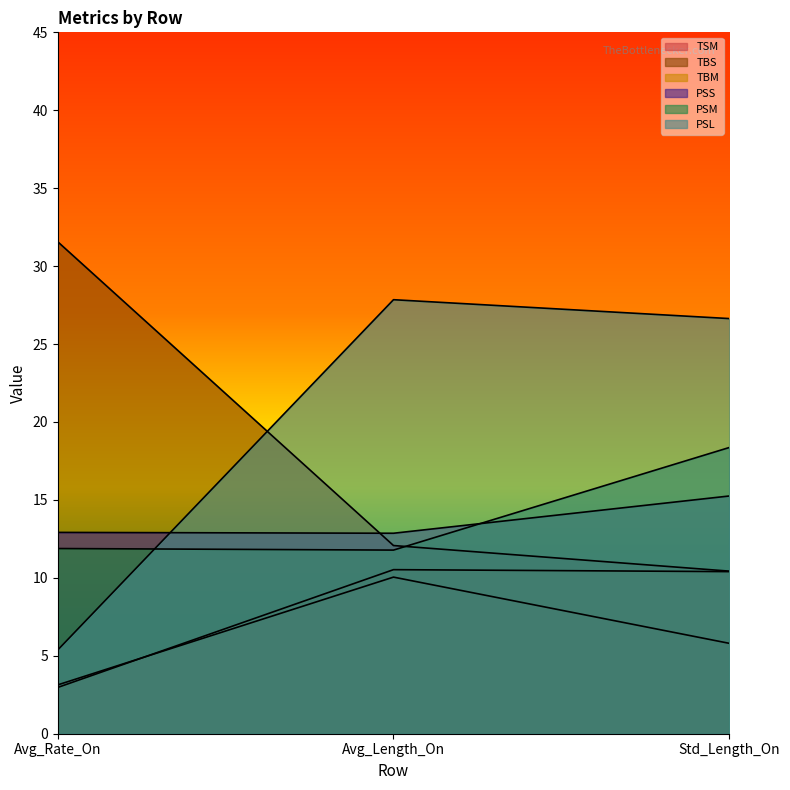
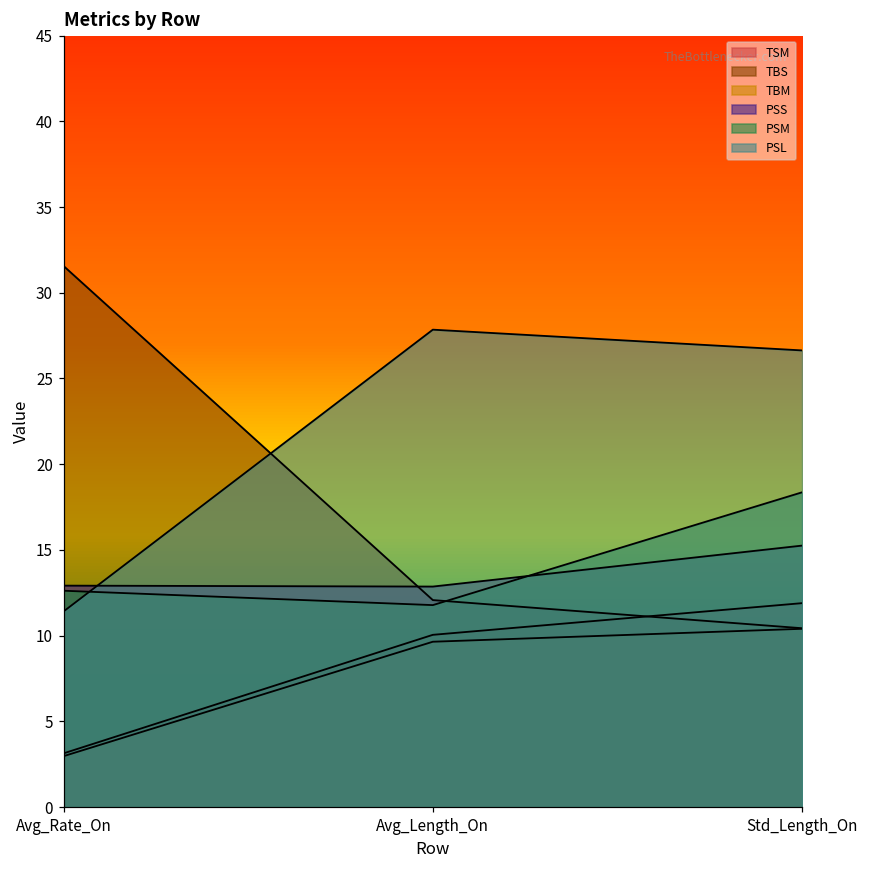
  {
    "TSM": {
      "Avg_Length_On": 10.0,
-     "Std_Length_On": 5.8
+     "Std_Length_On": 11.9
    },
    "TBS": {
      "Avg_Rate_On": 31.6,
      "Avg_Length_On": 12.1
    },
    "TBM": {
-     "Avg_Length_On": 10.5
+     "Avg_Length_On": 9.6
    },
    "PSS": {
      "Avg_Rate_On": 12.9,
      "Avg_Length_On": 12.9,
      "Std_Length_On": 15.3
    },
    "PSM": {
-     "Avg_Rate_On": 11.9,
+     "Avg_Rate_On": 12.6,
      "Avg_Length_On": 11.8,
      "Std_Length_On": 18.4
    },
    "PSL": {
-     "Avg_Rate_On": 5.4,
+     "Avg_Rate_On": 11.4,
      "Avg_Length_On": 27.8,
      "Std_Length_On": 26.6
    }
  }
